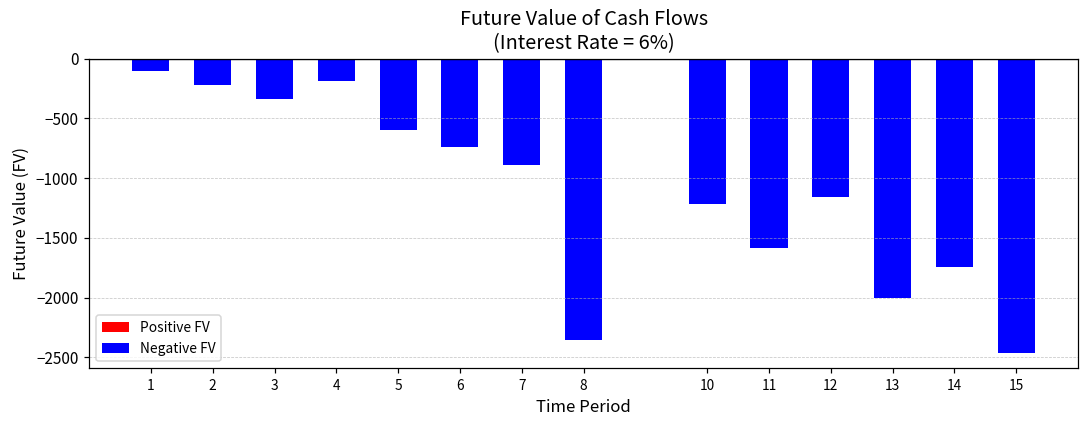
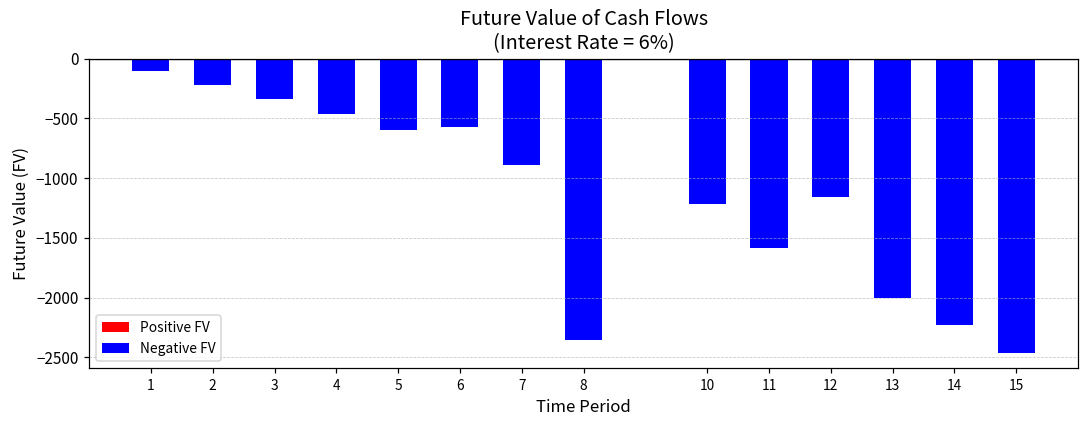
  {
    "1": -110,
    "2": -220,
    "3": -340,
-   "4": -190,
+   "4": -460,
    "5": -600,
-   "6": -740,
+   "6": -570,
    "7": -890,
    "8": -2360,
    "10": -1220,
    "11": -1590,
    "12": -1160,
    "13": -2000,
-   "14": -1740,
+   "14": -2230,
    "15": -2470
  }
